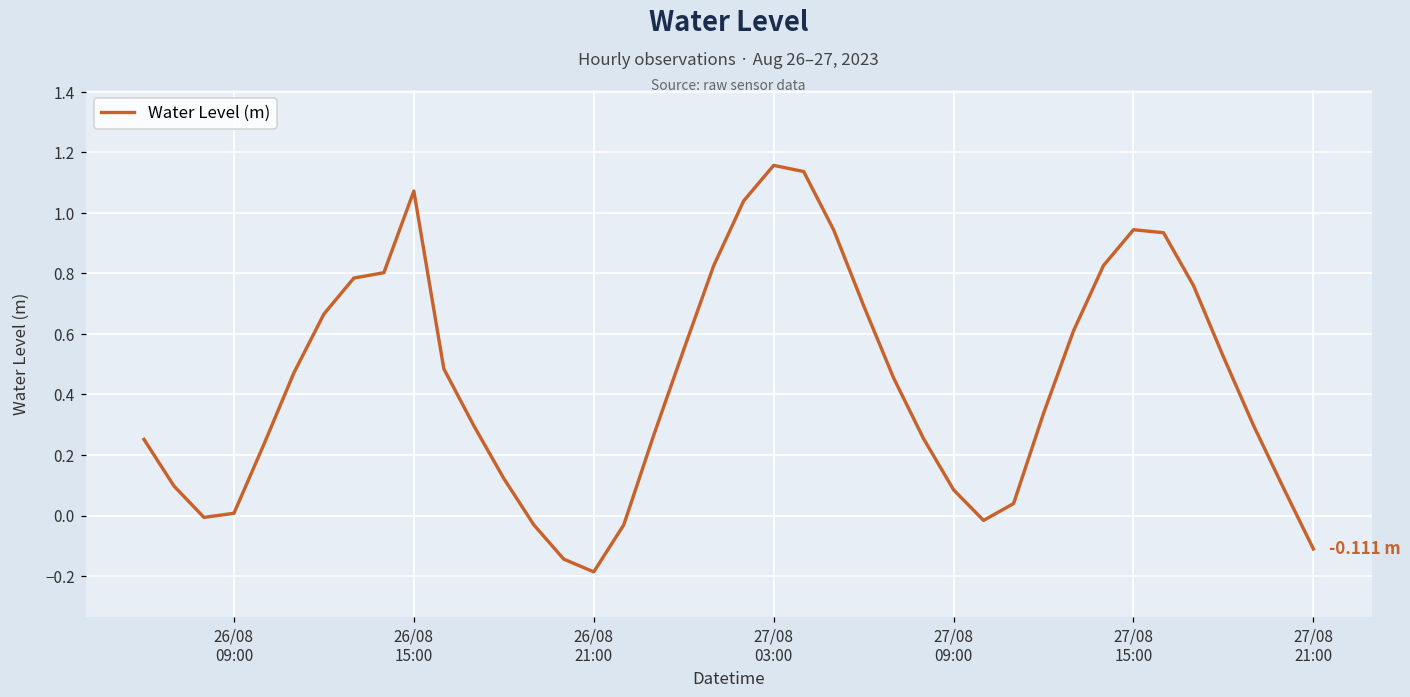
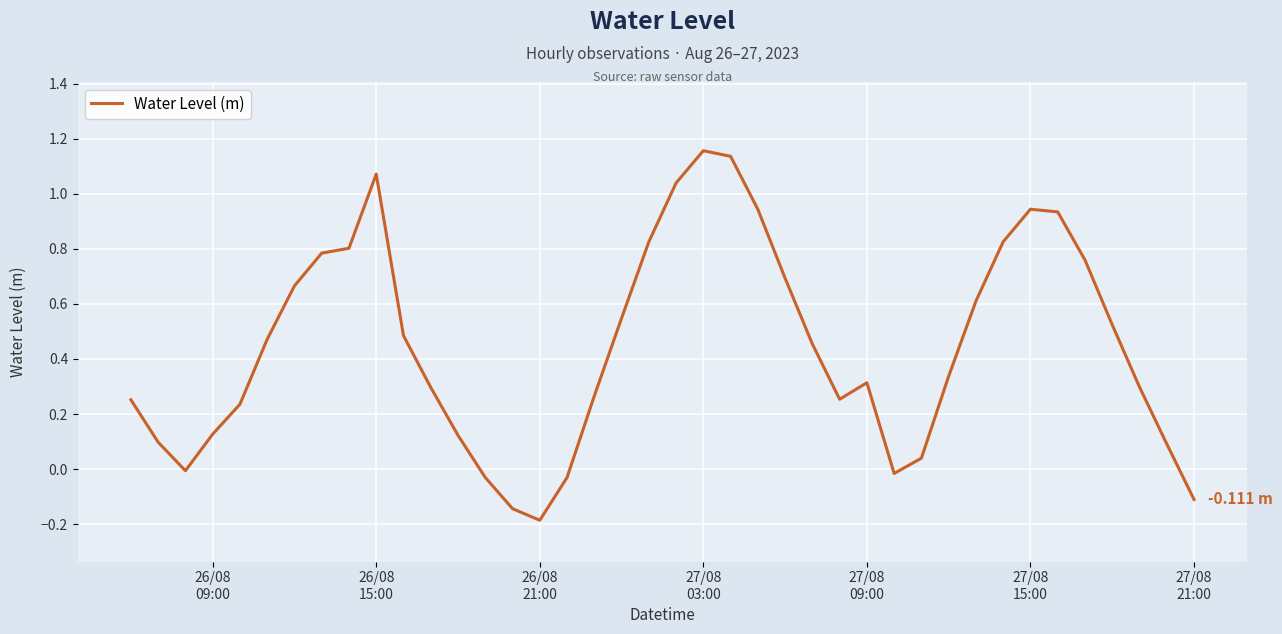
  {
-   "26/08 09:00": 0.01,
+   "26/08 09:00": 0.13,
    "26/08 15:00": 1.07,
    "26/08 21:00": -0.19,
    "27/08 03:00": 1.16,
-   "27/08 09:00": 0.08,
+   "27/08 09:00": 0.31,
    "27/08 15:00": 0.94
  }
